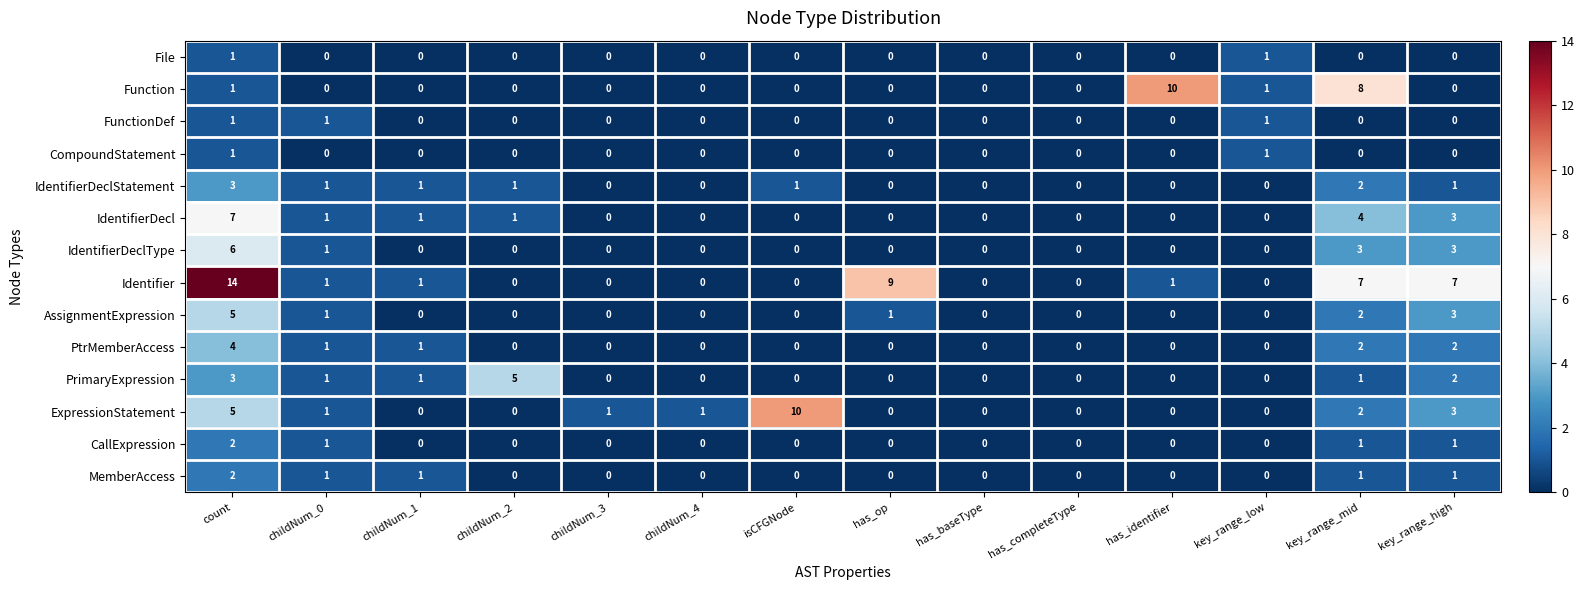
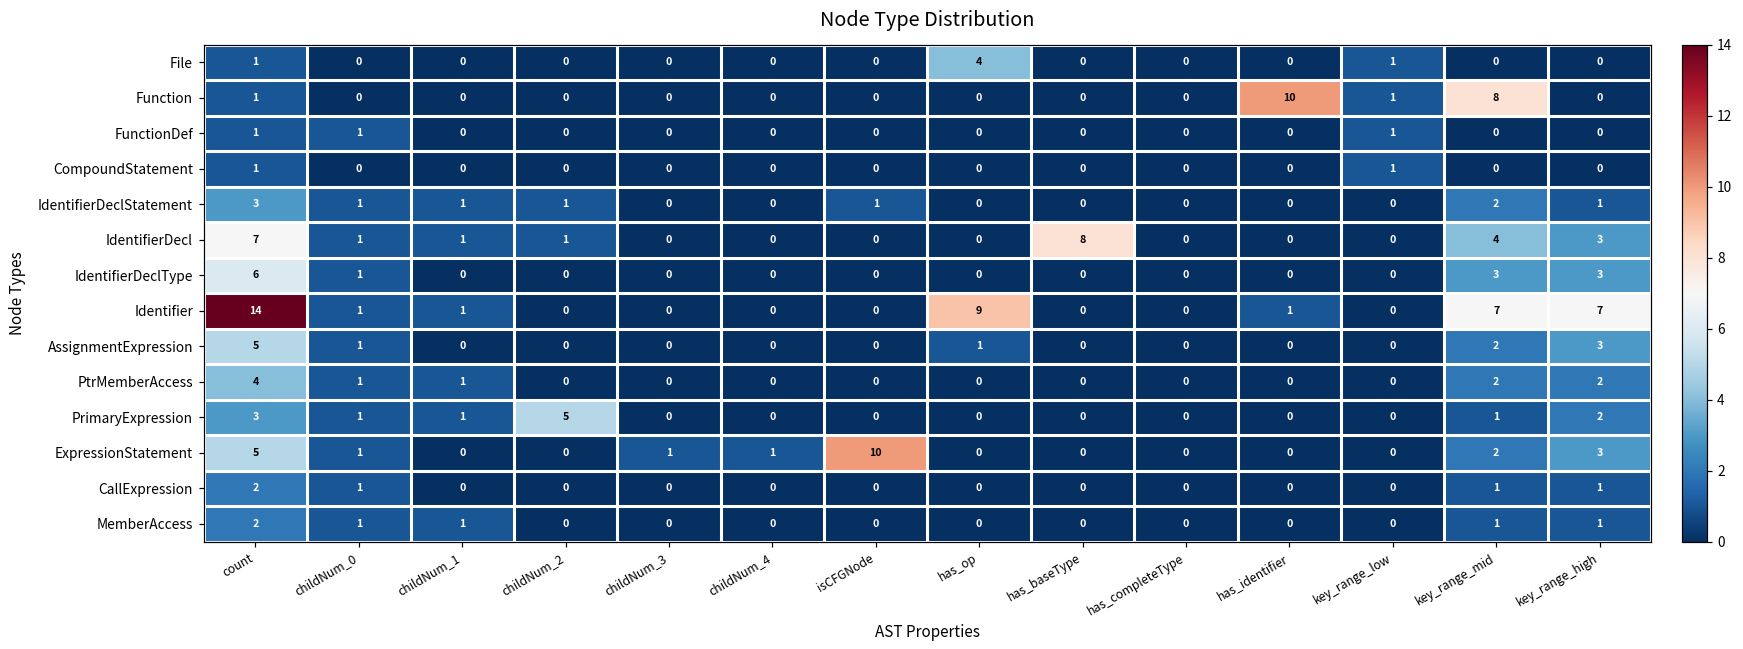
  {
    "File": {
      "count": 1,
      "childNum_0": 0,
      "childNum_1": 0,
      "childNum_2": 0,
      "childNum_3": 0,
      "childNum_4": 0,
      "isCFGNode": 0,
-     "has_op": 0,
+     "has_op": 4,
      "has_baseType": 0,
      "has_completeType": 0,
      "has_identifier": 0,
      "key_range_low": 1,
      "key_range_mid": 0,
      "key_range_high": 0
    },
    "Function": {
      "count": 1,
      "childNum_0": 0,
      "childNum_1": 0,
      "childNum_2": 0,
      "childNum_3": 0,
      "childNum_4": 0,
      "isCFGNode": 0,
      "has_op": 0,
      "has_baseType": 0,
      "has_completeType": 0,
      "has_identifier": 10,
      "key_range_low": 1,
      "key_range_mid": 8,
      "key_range_high": 0
    },
    "FunctionDef": {
      "count": 1,
      "childNum_0": 1,
      "childNum_1": 0,
      "childNum_2": 0,
      "childNum_3": 0,
      "childNum_4": 0,
      "isCFGNode": 0,
      "has_op": 0,
      "has_baseType": 0,
      "has_completeType": 0,
      "has_identifier": 0,
      "key_range_low": 1,
      "key_range_mid": 0,
      "key_range_high": 0
    },
    "CompoundStatement": {
      "count": 1,
      "childNum_0": 0,
      "childNum_1": 0,
      "childNum_2": 0,
      "childNum_3": 0,
      "childNum_4": 0,
      "isCFGNode": 0,
      "has_op": 0,
      "has_baseType": 0,
      "has_completeType": 0,
      "has_identifier": 0,
      "key_range_low": 1,
      "key_range_mid": 0,
      "key_range_high": 0
    },
    "IdentifierDeclStatement": {
      "count": 3,
      "childNum_0": 1,
      "childNum_1": 1,
      "childNum_2": 1,
      "childNum_3": 0,
      "childNum_4": 0,
      "isCFGNode": 1,
      "has_op": 0,
      "has_baseType": 0,
      "has_completeType": 0,
      "has_identifier": 0,
      "key_range_low": 0,
      "key_range_mid": 2,
      "key_range_high": 1
    },
    "IdentifierDecl": {
      "count": 7,
      "childNum_0": 1,
      "childNum_1": 1,
      "childNum_2": 1,
      "childNum_3": 0,
      "childNum_4": 0,
      "isCFGNode": 0,
      "has_op": 0,
-     "has_baseType": 0,
+     "has_baseType": 8,
      "has_completeType": 0,
      "has_identifier": 0,
      "key_range_low": 0,
      "key_range_mid": 4,
      "key_range_high": 3
    },
    "IdentifierDeclType": {
      "count": 6,
      "childNum_0": 1,
      "childNum_1": 0,
      "childNum_2": 0,
      "childNum_3": 0,
      "childNum_4": 0,
      "isCFGNode": 0,
      "has_op": 0,
      "has_baseType": 0,
      "has_completeType": 0,
      "has_identifier": 0,
      "key_range_low": 0,
      "key_range_mid": 3,
      "key_range_high": 3
    },
    "Identifier": {
      "count": 14,
      "childNum_0": 1,
      "childNum_1": 1,
      "childNum_2": 0,
      "childNum_3": 0,
      "childNum_4": 0,
      "isCFGNode": 0,
      "has_op": 9,
      "has_baseType": 0,
      "has_completeType": 0,
      "has_identifier": 1,
      "key_range_low": 0,
      "key_range_mid": 7,
      "key_range_high": 7
    },
    "AssignmentExpression": {
      "count": 5,
      "childNum_0": 1,
      "childNum_1": 0,
      "childNum_2": 0,
      "childNum_3": 0,
      "childNum_4": 0,
      "isCFGNode": 0,
      "has_op": 1,
      "has_baseType": 0,
      "has_completeType": 0,
      "has_identifier": 0,
      "key_range_low": 0,
      "key_range_mid": 2,
      "key_range_high": 3
    },
    "PtrMemberAccess": {
      "count": 4,
      "childNum_0": 1,
      "childNum_1": 1,
      "childNum_2": 0,
      "childNum_3": 0,
      "childNum_4": 0,
      "isCFGNode": 0,
      "has_op": 0,
      "has_baseType": 0,
      "has_completeType": 0,
      "has_identifier": 0,
      "key_range_low": 0,
      "key_range_mid": 2,
      "key_range_high": 2
    },
    "PrimaryExpression": {
      "count": 3,
      "childNum_0": 1,
      "childNum_1": 1,
      "childNum_2": 5,
      "childNum_3": 0,
      "childNum_4": 0,
      "isCFGNode": 0,
      "has_op": 0,
      "has_baseType": 0,
      "has_completeType": 0,
      "has_identifier": 0,
      "key_range_low": 0,
      "key_range_mid": 1,
      "key_range_high": 2
    },
    "ExpressionStatement": {
      "count": 5,
      "childNum_0": 1,
      "childNum_1": 0,
      "childNum_2": 0,
      "childNum_3": 1,
      "childNum_4": 1,
      "isCFGNode": 10,
      "has_op": 0,
      "has_baseType": 0,
      "has_completeType": 0,
      "has_identifier": 0,
      "key_range_low": 0,
      "key_range_mid": 2,
      "key_range_high": 3
    },
    "CallExpression": {
      "count": 2,
      "childNum_0": 1,
      "childNum_1": 0,
      "childNum_2": 0,
      "childNum_3": 0,
      "childNum_4": 0,
      "isCFGNode": 0,
      "has_op": 0,
      "has_baseType": 0,
      "has_completeType": 0,
      "has_identifier": 0,
      "key_range_low": 0,
      "key_range_mid": 1,
      "key_range_high": 1
    },
    "MemberAccess": {
      "count": 2,
      "childNum_0": 1,
      "childNum_1": 1,
      "childNum_2": 0,
      "childNum_3": 0,
      "childNum_4": 0,
      "isCFGNode": 0,
      "has_op": 0,
      "has_baseType": 0,
      "has_completeType": 0,
      "has_identifier": 0,
      "key_range_low": 0,
      "key_range_mid": 1,
      "key_range_high": 1
    }
  }
